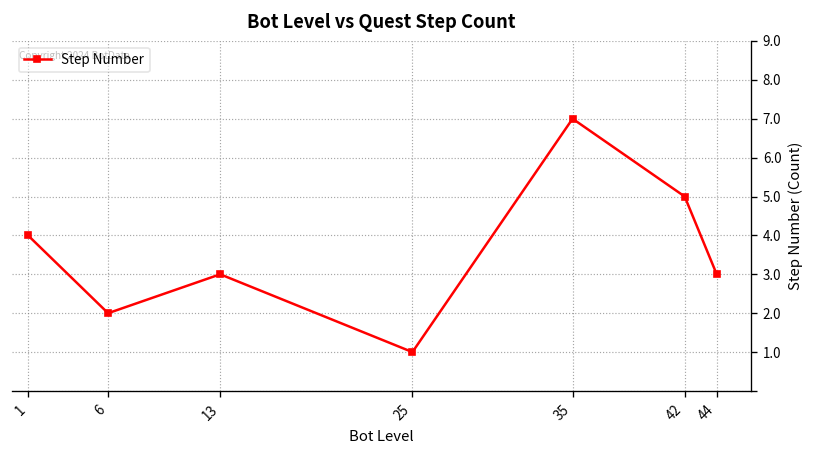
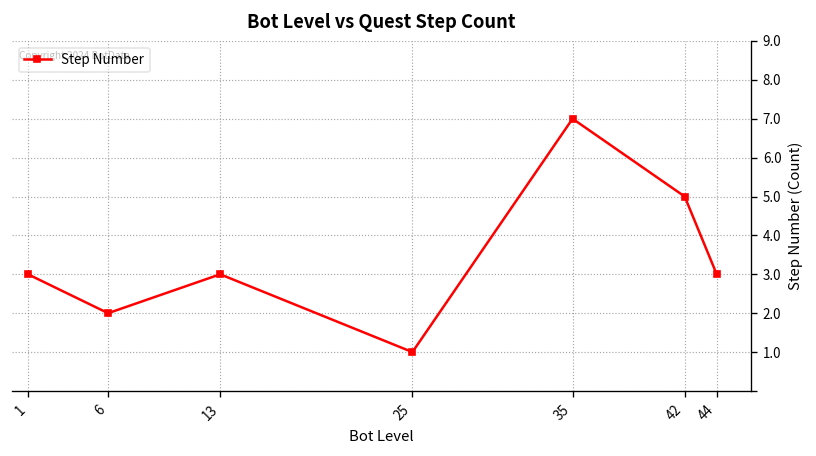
  {
-   "1": 4,
+   "1": 3,
    "6": 2,
    "13": 3,
    "25": 1,
    "35": 7,
    "42": 5,
    "44": 3
  }
